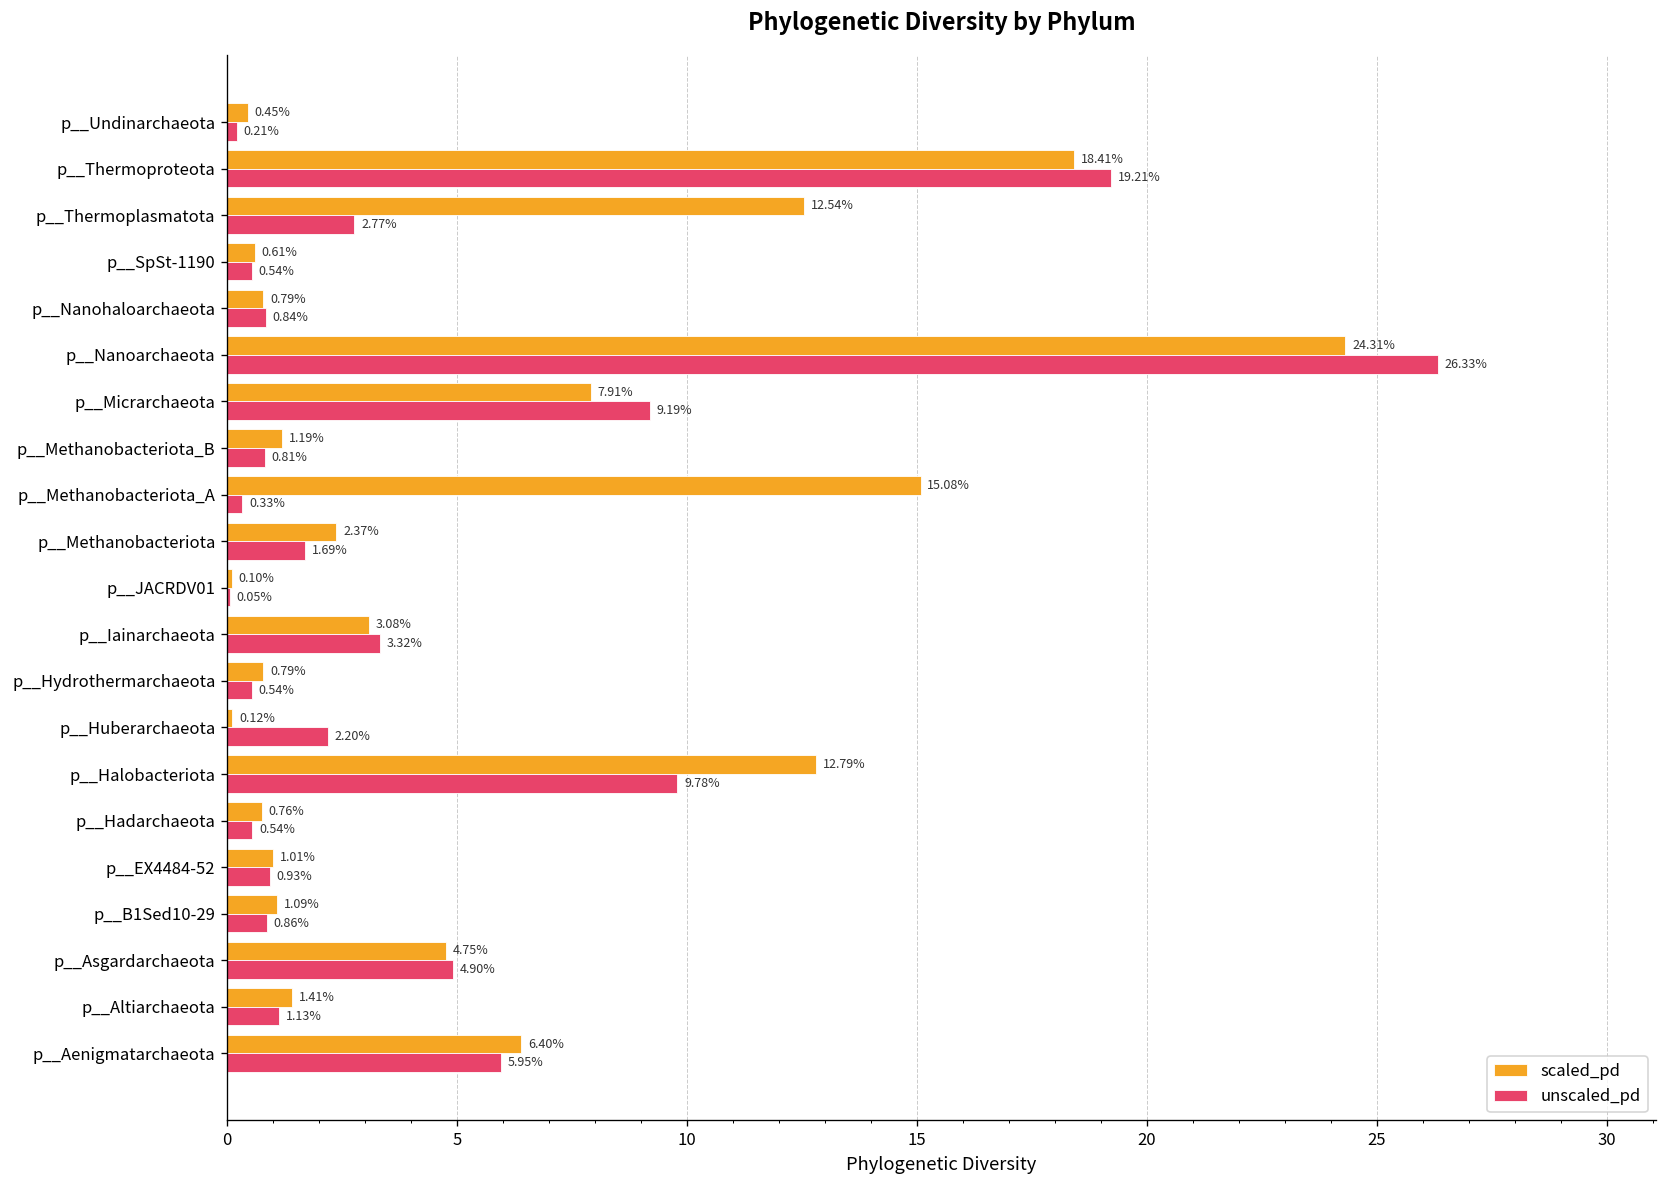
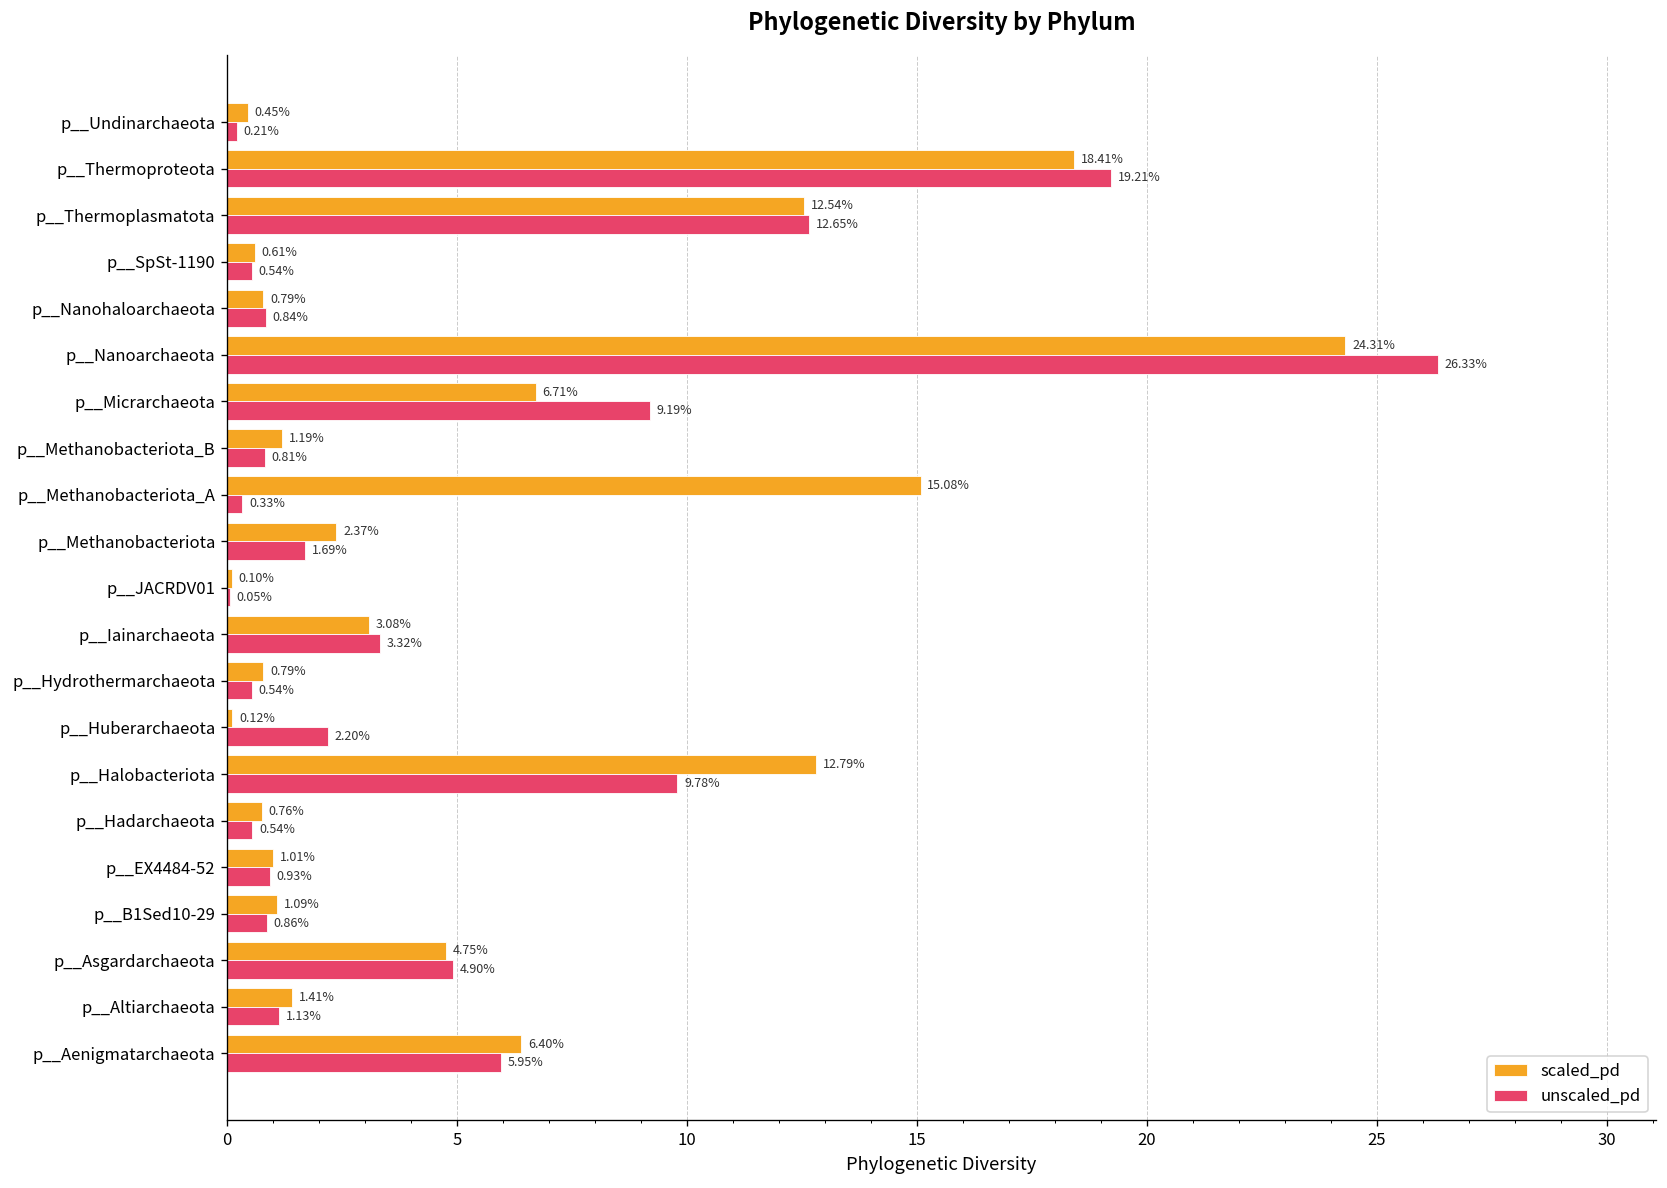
  {
    "scaled_pd": {
      "p__Undinarchaeota": "0.45%",
      "p__Thermoproteota": "18.41%",
      "p__Thermoplasmatota": "12.54%",
      "p__SpSt-1190": "0.61%",
      "p__Nanohaloarchaeota": "0.79%",
      "p__Nanoarchaeota": "24.31%",
-     "p__Micrarchaeota": "7.91%",
+     "p__Micrarchaeota": "6.71%",
      "p__Methanobacteriota_B": "1.19%",
      "p__Methanobacteriota_A": "15.08%",
      "p__Methanobacteriota": "2.37%",
      "p__JACRDV01": "0.10%",
      "p__Iainarchaeota": "3.08%",
      "p__Hydrothermarchaeota": "0.79%",
      "p__Huberarchaeota": "0.12%",
      "p__Halobacteriota": "12.79%",
      "p__Hadarchaeota": "0.76%",
      "p__EX4484-52": "1.01%",
      "p__B1Sed10-29": "1.09%",
      "p__Asgardarchaeota": "4.75%",
      "p__Altiarchaeota": "1.41%",
      "p__Aenigmatarchaeota": "6.40%"
    },
    "unscaled_pd": {
      "p__Undinarchaeota": "0.21%",
      "p__Thermoproteota": "19.21%",
-     "p__Thermoplasmatota": "2.77%",
+     "p__Thermoplasmatota": "12.65%",
      "p__SpSt-1190": "0.54%",
      "p__Nanohaloarchaeota": "0.84%",
      "p__Nanoarchaeota": "26.33%",
      "p__Micrarchaeota": "9.19%",
      "p__Methanobacteriota_B": "0.81%",
      "p__Methanobacteriota_A": "0.33%",
      "p__Methanobacteriota": "1.69%",
      "p__JACRDV01": "0.05%",
      "p__Iainarchaeota": "3.32%",
      "p__Hydrothermarchaeota": "0.54%",
      "p__Huberarchaeota": "2.20%",
      "p__Halobacteriota": "9.78%",
      "p__Hadarchaeota": "0.54%",
      "p__EX4484-52": "0.93%",
      "p__B1Sed10-29": "0.86%",
      "p__Asgardarchaeota": "4.90%",
      "p__Altiarchaeota": "1.13%",
      "p__Aenigmatarchaeota": "5.95%"
    }
  }
